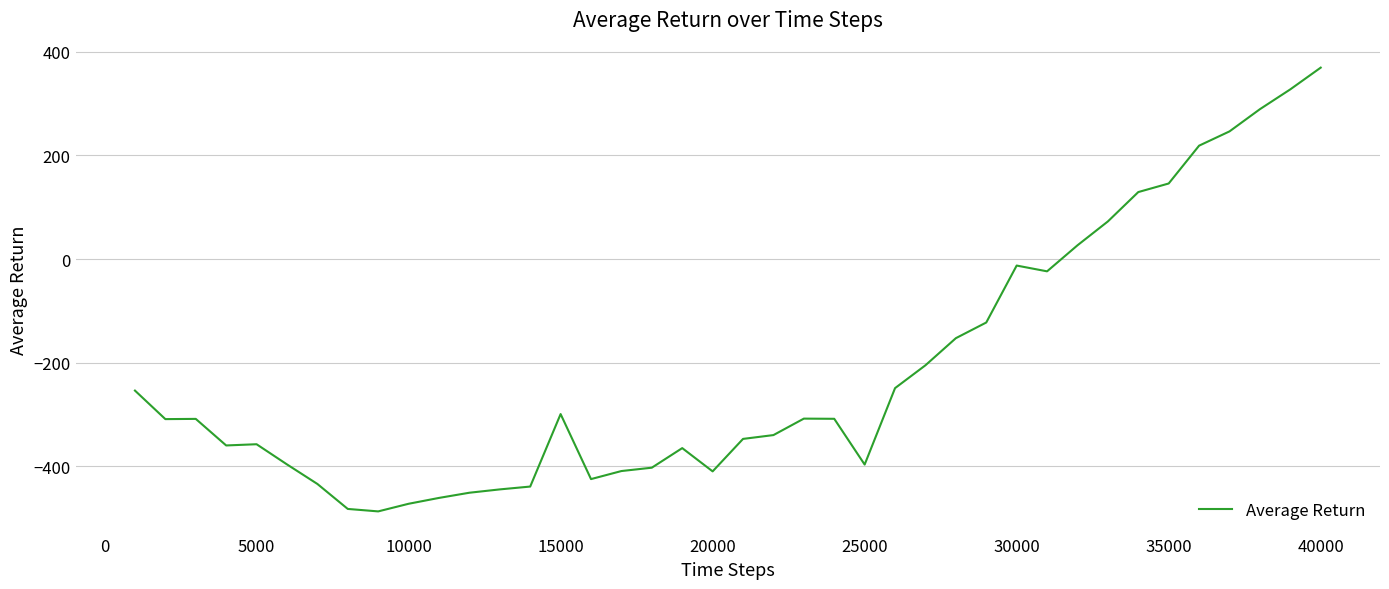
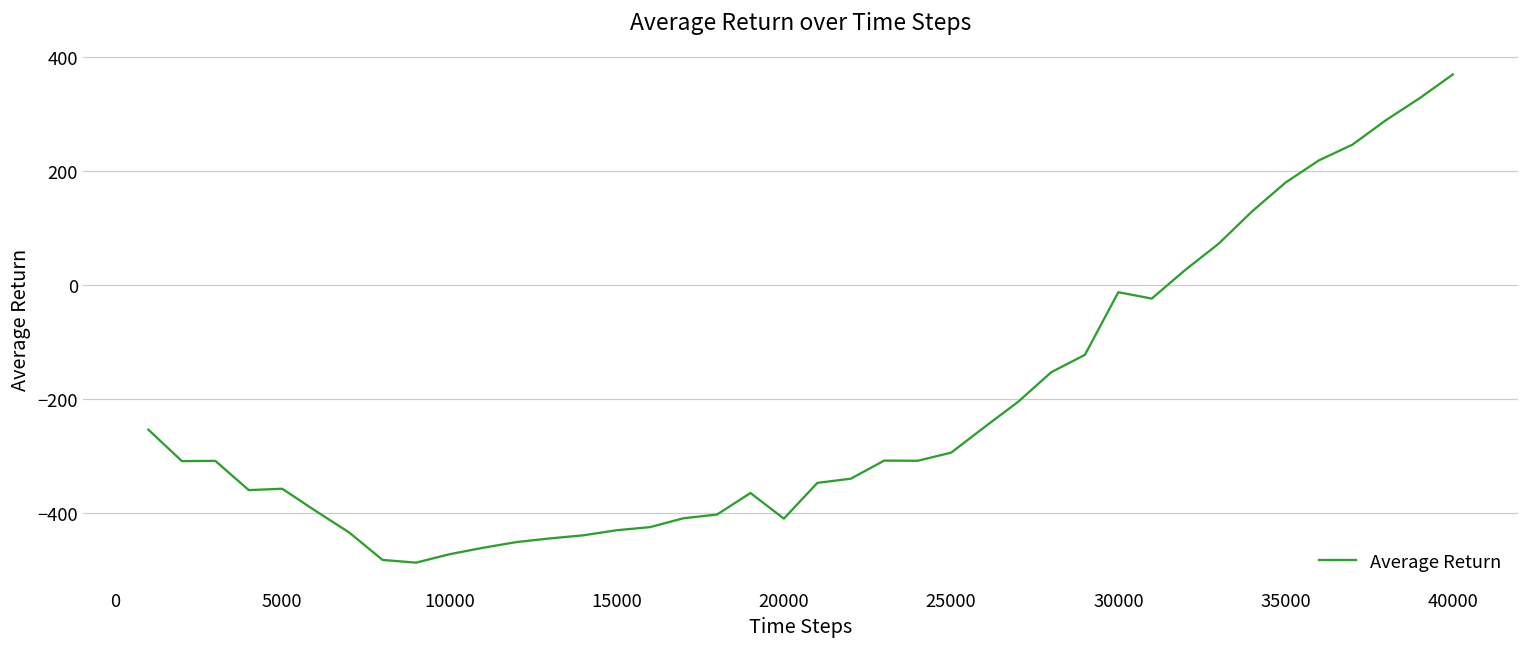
  {
    "5000": -360,
    "10000": -470,
-   "15000": -300,
+   "15000": -430,
    "20000": -410,
-   "25000": -400,
+   "25000": -290,
    "30000": -10,
-   "35000": 150,
+   "35000": 180,
    "40000": 370
  }
